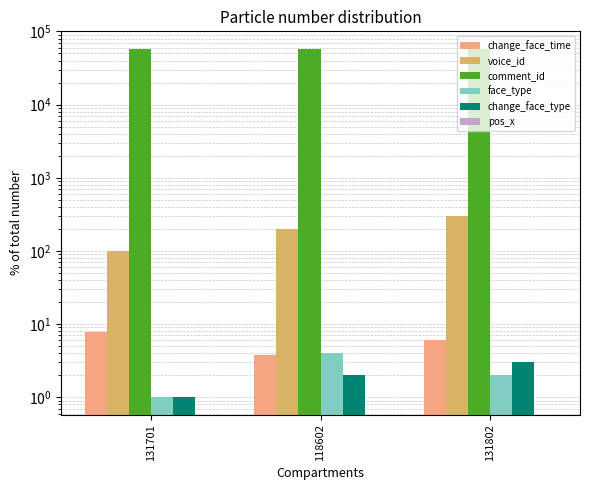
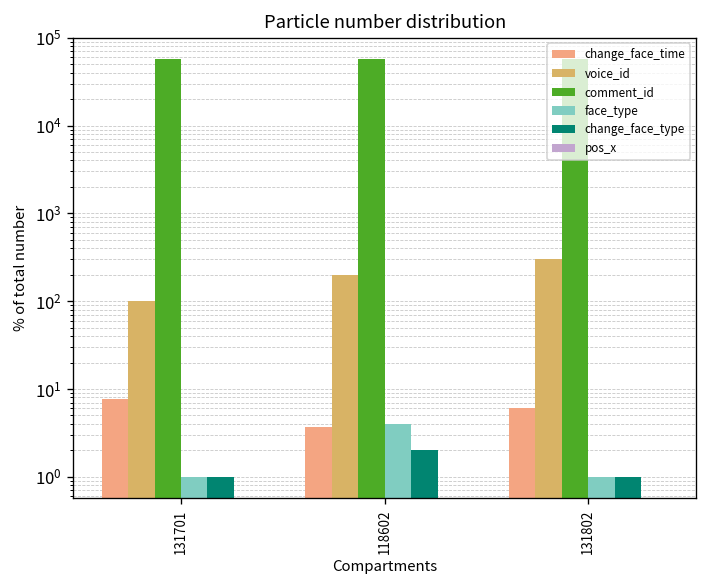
  {
    "comment_id": {
      "131701": 60000,
      "118602": 60000
    },
    "face_type": {
      "131701": 1,
      "118602": 4,
-     "131802": 2
+     "131802": 1
    },
    "change_face_type": {
      "131701": 1,
      "118602": 2,
-     "131802": 3
+     "131802": 1
    }
  }
